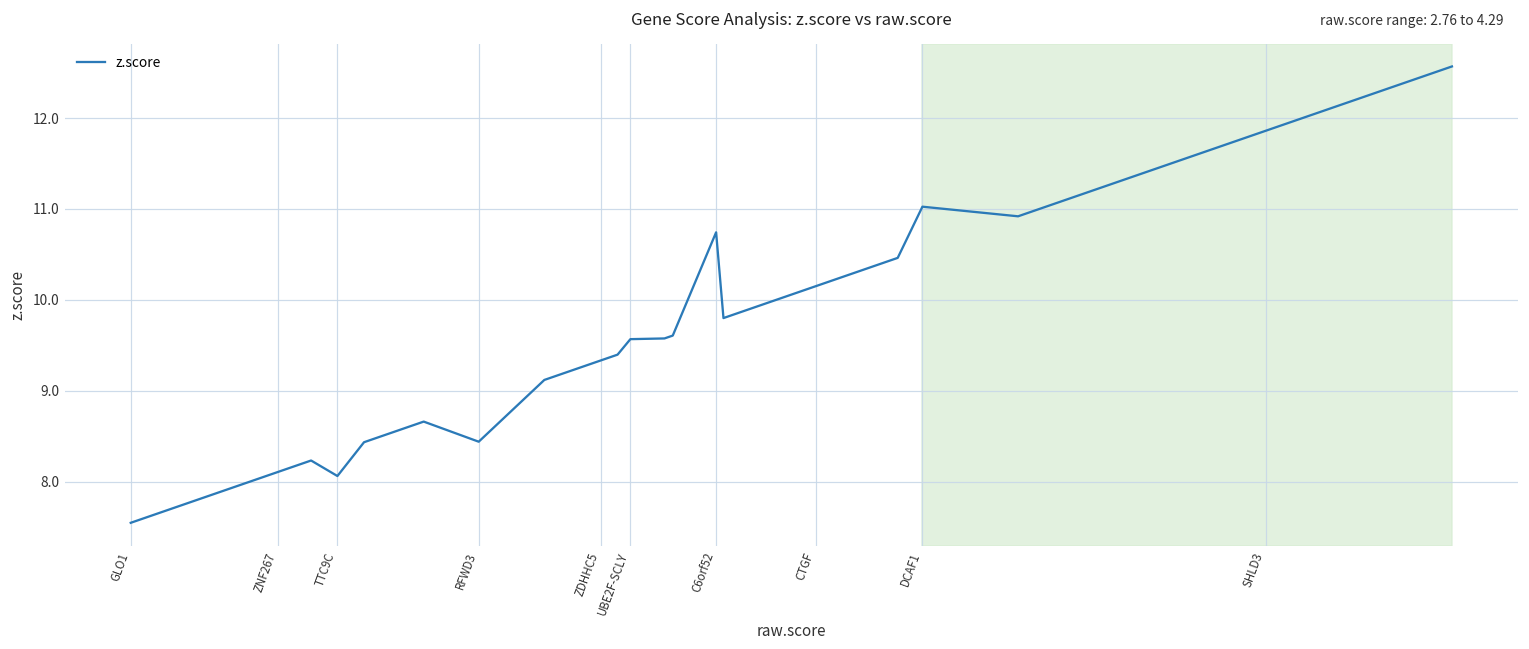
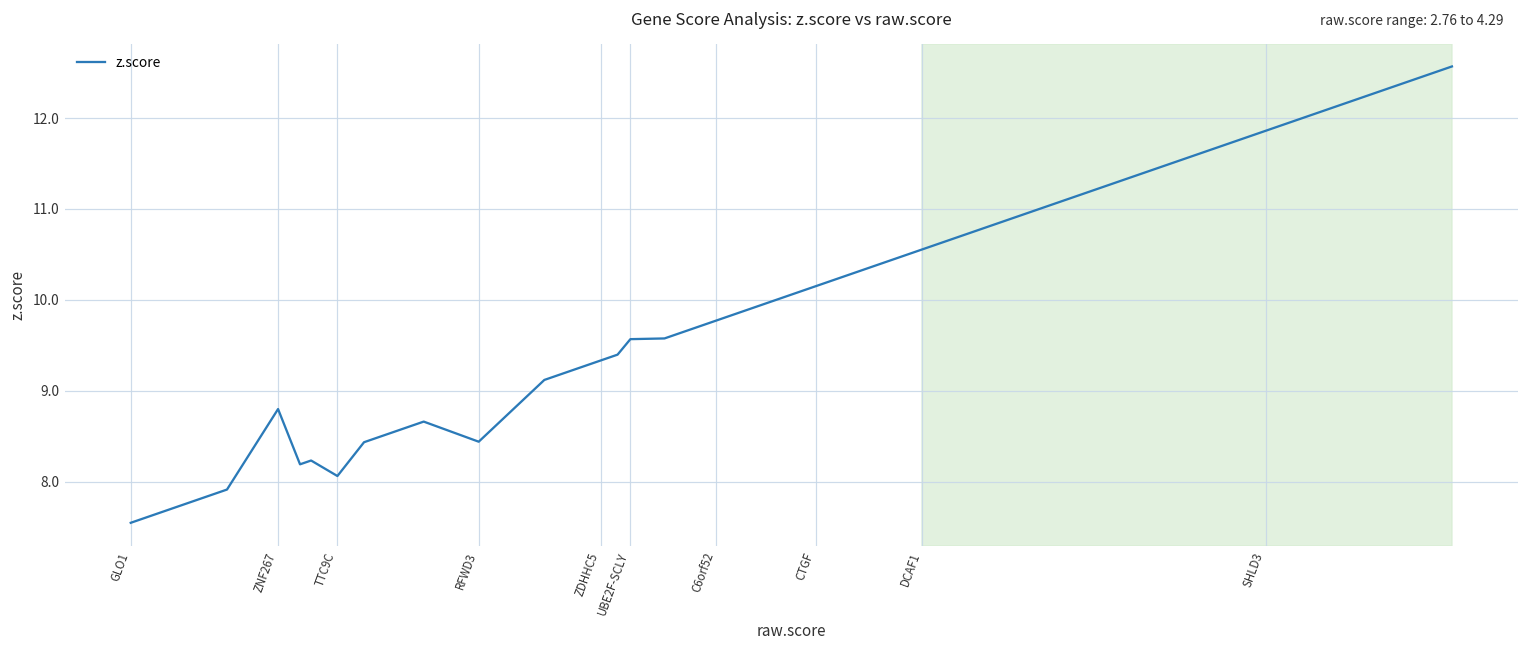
  {
    "GLO1": 7.5,
-   "ZNF267": 8.1,
+   "ZNF267": 8.8,
    "TTC9C": 8.1,
    "RFWD3": 8.4,
    "ZDHHC5": 9.3,
    "UBE2F-SCLY": 9.6,
-   "C6orf52": 10.7,
+   "C6orf52": 9.8,
    "CTGF": 10.2,
-   "DCAF1": 11.0,
+   "DCAF1": 10.6,
    "SHLD3": 11.9
  }
